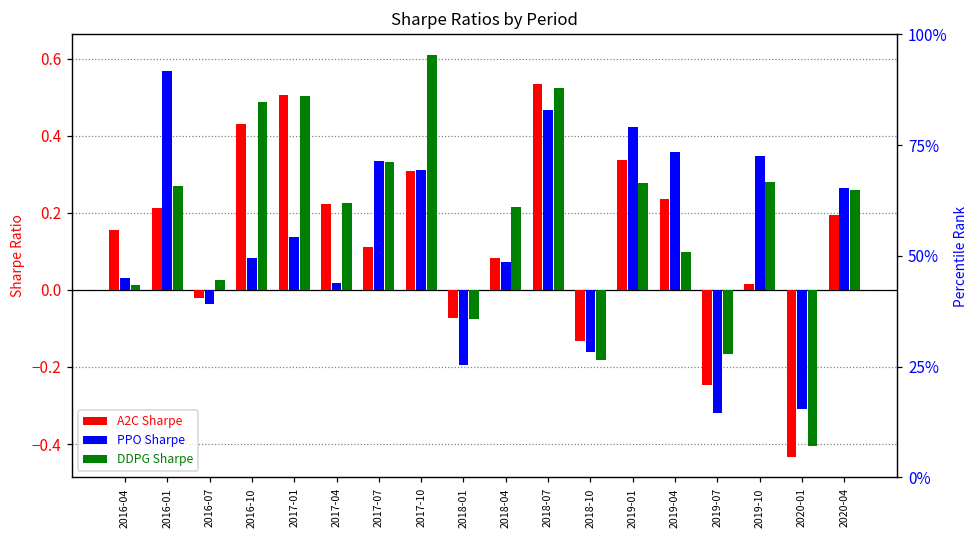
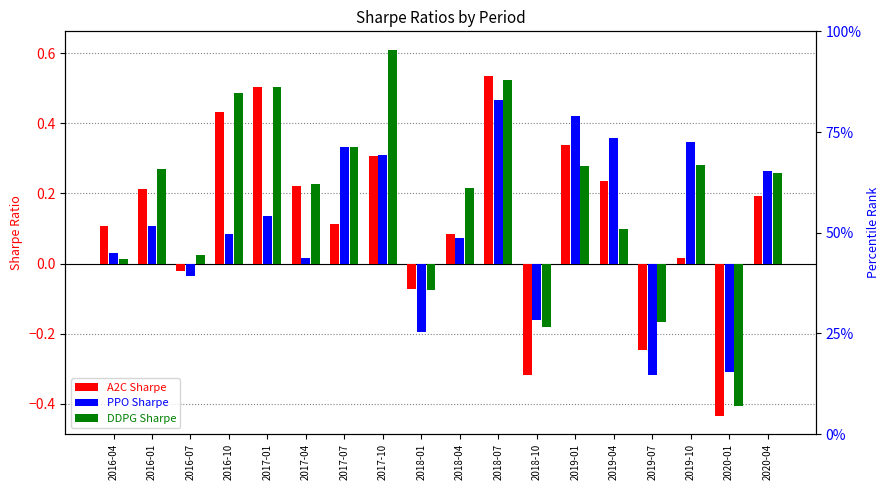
  {
    "A2C Sharpe": {
-     "2016-04": 0.16,
+     "2016-04": 0.11,
      "2016-01": 0.21,
      "2016-07": -0.02,
      "2016-10": 0.43,
      "2017-01": 0.51,
      "2017-04": 0.22,
      "2017-07": 0.11,
      "2017-10": 0.31,
      "2018-01": -0.07,
      "2018-04": 0.08,
      "2018-07": 0.54,
-     "2018-10": -0.13,
+     "2018-10": -0.32,
      "2019-01": 0.34,
      "2019-04": 0.24,
      "2019-07": -0.25,
      "2019-10": 0.01,
      "2020-01": -0.43,
      "2020-04": 0.19
    },
    "PPO Sharpe": {
      "2016-04": 0.03,
-     "2016-01": 0.57,
+     "2016-01": 0.11,
      "2016-07": -0.04,
      "2016-10": 0.08,
      "2017-01": 0.14,
      "2017-04": 0.02,
      "2017-07": 0.33,
      "2017-10": 0.31,
      "2018-01": -0.20,
      "2018-04": 0.07,
      "2018-07": 0.47,
      "2018-10": -0.16,
      "2019-01": 0.42,
      "2019-04": 0.36,
      "2019-07": -0.32,
      "2019-10": 0.35,
      "2020-01": -0.31,
      "2020-04": 0.26
    },
    "DDPG Sharpe": {
      "2016-04": 0.01,
      "2016-01": 0.27,
      "2016-07": 0.03,
      "2016-10": 0.49,
      "2017-01": 0.50,
      "2017-04": 0.23,
      "2017-07": 0.33,
      "2017-10": 0.61,
      "2018-01": -0.08,
      "2018-04": 0.21,
      "2018-07": 0.52,
      "2018-10": -0.18,
      "2019-01": 0.28,
      "2019-04": 0.10,
      "2019-07": -0.17,
      "2019-10": 0.28,
      "2020-01": -0.41,
      "2020-04": 0.26
    }
  }
